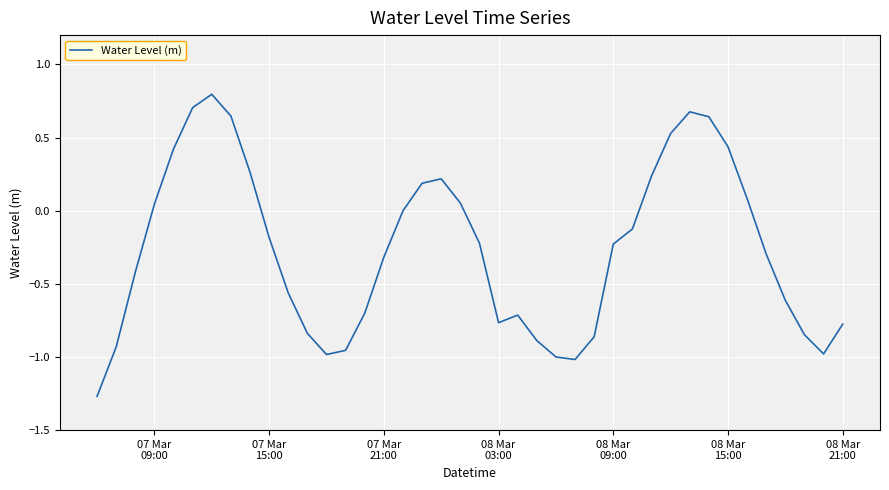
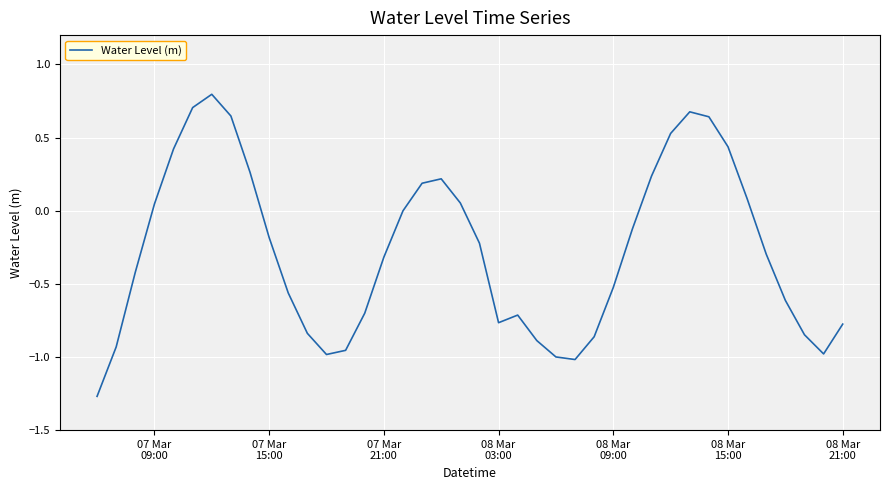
  {
    "07 Mar 09:00": 0.05,
    "07 Mar 15:00": -0.18,
    "07 Mar 21:00": -0.32,
    "08 Mar 03:00": -0.77,
-   "08 Mar 09:00": -0.23,
+   "08 Mar 09:00": -0.52,
    "08 Mar 15:00": 0.44,
    "08 Mar 21:00": -0.78
  }
